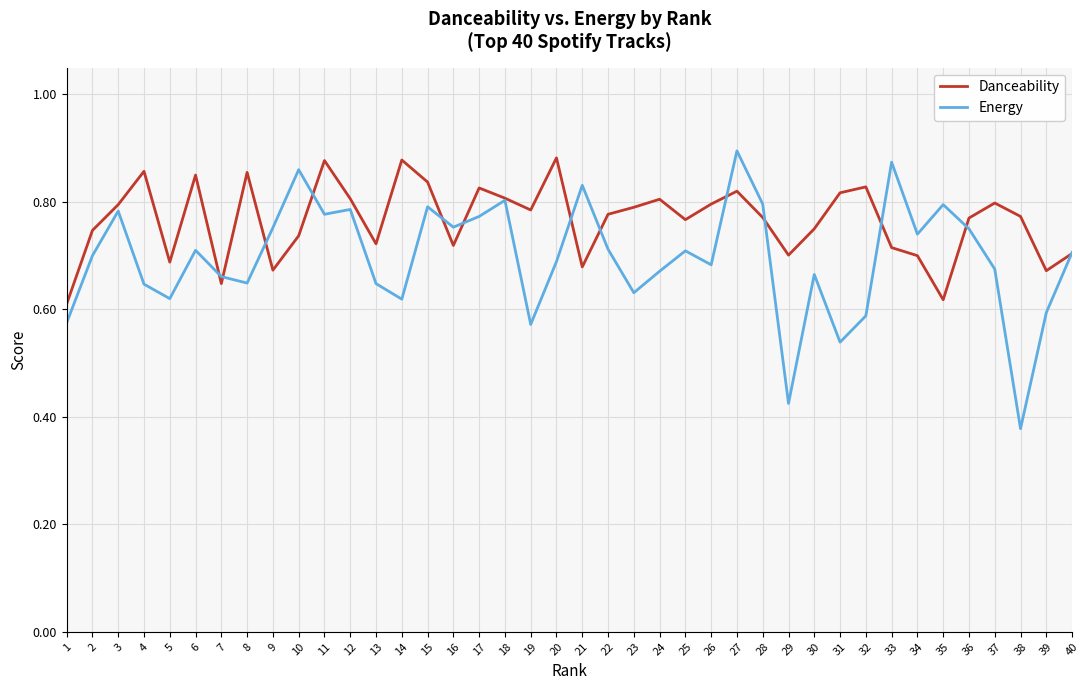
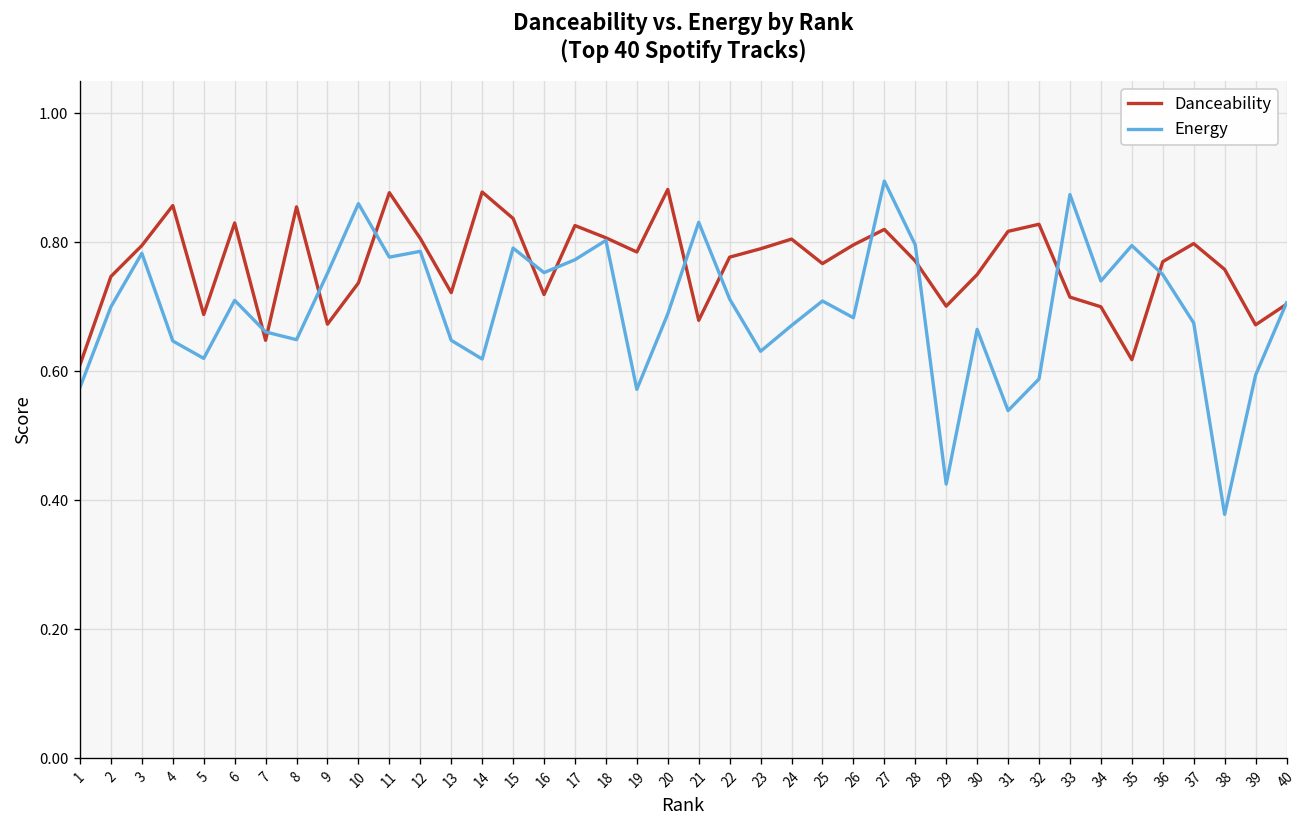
  {
    "Danceability": {
      "1": 0.61,
      "2": 0.75,
      "3": 0.80,
      "4": 0.86,
      "5": 0.69,
-     "6": 0.85,
+     "6": 0.83,
      "7": 0.65,
      "8": 0.86,
      "9": 0.67,
      "10": 0.74,
      "11": 0.88,
      "12": 0.81,
      "13": 0.72,
      "14": 0.88,
      "15": 0.84,
      "16": 0.72,
      "17": 0.83,
      "19": 0.79,
      "20": 0.88,
      "21": 0.68,
      "22": 0.78,
      "23": 0.79,
      "24": 0.81,
      "25": 0.77,
      "26": 0.80,
      "27": 0.82,
      "28": 0.77,
      "29": 0.70,
      "30": 0.75,
      "31": 0.82,
      "32": 0.83,
      "33": 0.72,
      "34": 0.70,
      "35": 0.62,
      "36": 0.77,
      "37": 0.80,
-     "38": 0.77,
+     "38": 0.76,
      "39": 0.67
    },
    "Energy": {
      "1": 0.58,
      "2": 0.70,
      "3": 0.78,
      "4": 0.65,
      "5": 0.62,
      "6": 0.71,
      "7": 0.66,
      "8": 0.65,
      "9": 0.75,
      "10": 0.86,
      "11": 0.78,
      "12": 0.79,
      "13": 0.65,
      "14": 0.62,
      "15": 0.79,
      "16": 0.75,
      "17": 0.77,
      "19": 0.57,
      "20": 0.69,
      "21": 0.83,
      "22": 0.71,
      "23": 0.63,
      "24": 0.67,
      "25": 0.71,
      "26": 0.68,
      "27": 0.90,
      "28": 0.80,
      "29": 0.43,
      "30": 0.67,
      "31": 0.54,
      "32": 0.59,
      "33": 0.87,
      "34": 0.74,
      "35": 0.80,
      "36": 0.75,
      "37": 0.68,
      "38": 0.38,
      "39": 0.59
    }
  }
